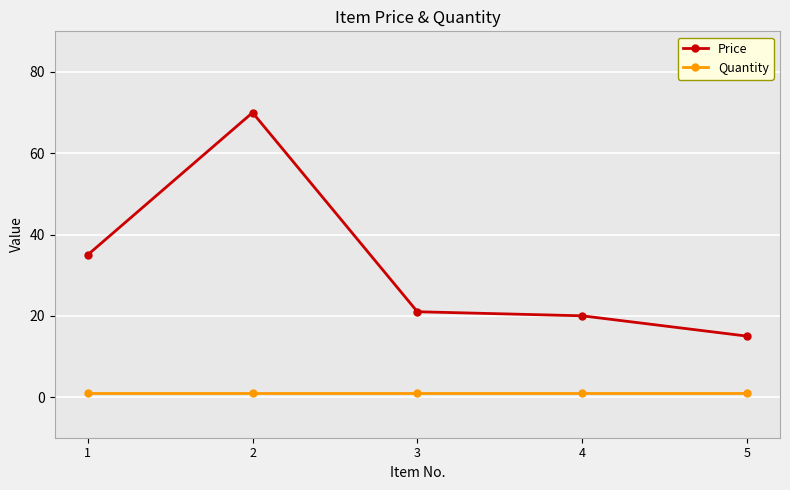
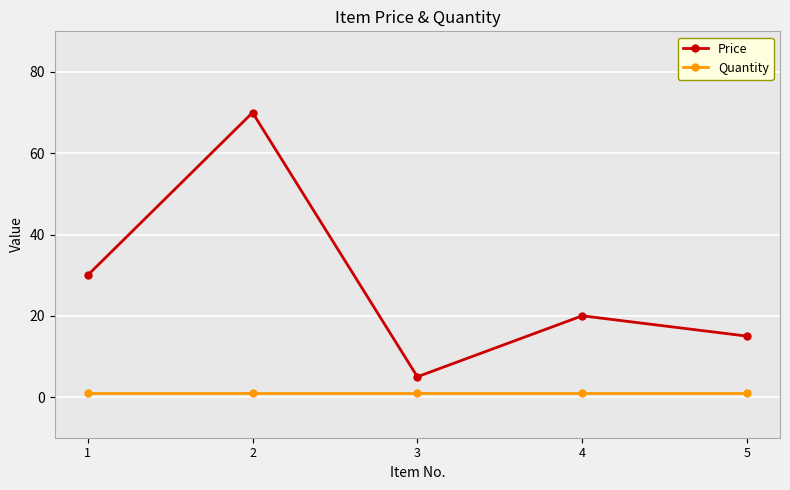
  {
    "Price": {
-     "1": 35,
+     "1": 30,
      "2": 70,
-     "3": 21,
+     "3": 5,
      "4": 20,
      "5": 15
    },
    "Quantity": {
      "1": 1,
      "2": 1,
      "3": 1,
      "4": 1,
      "5": 1
    }
  }
